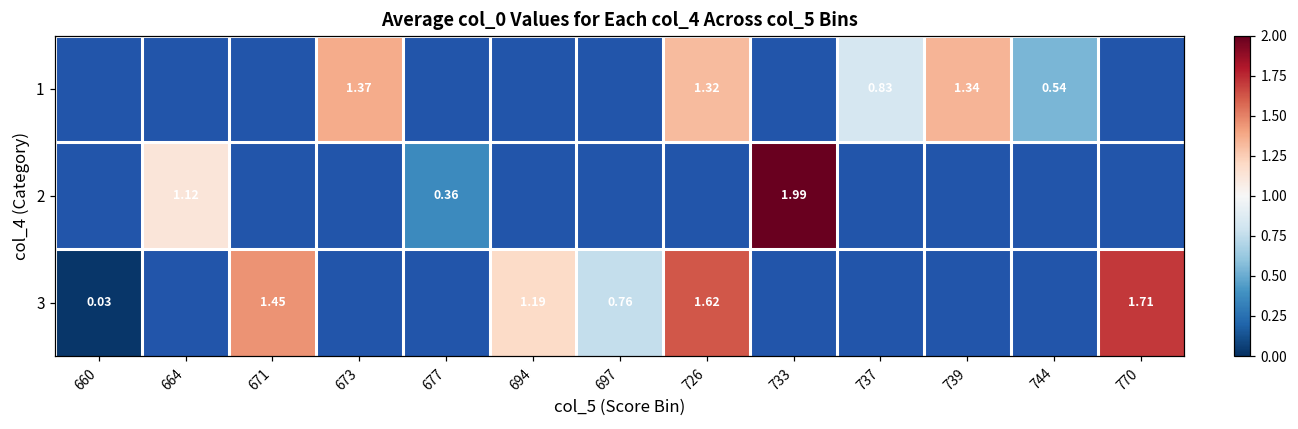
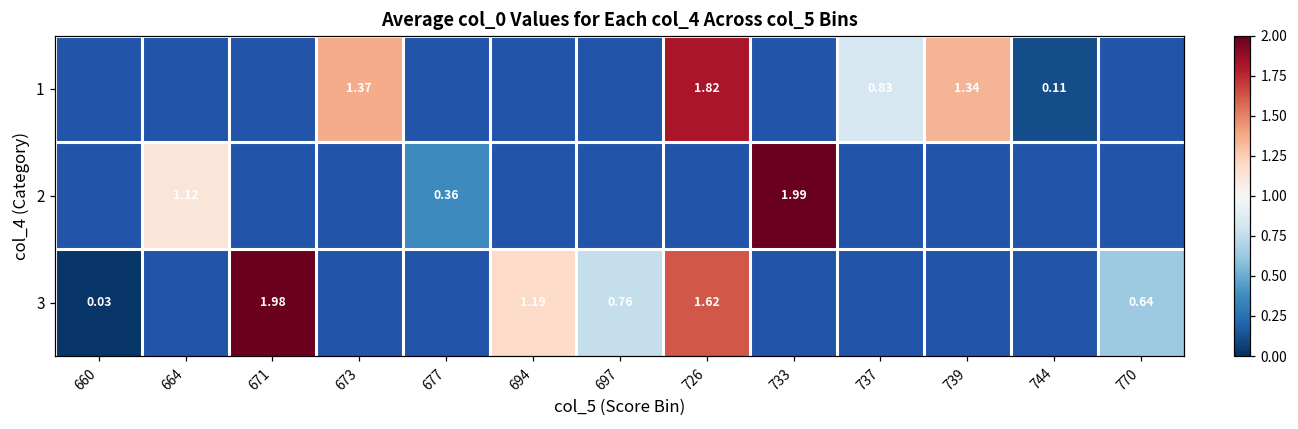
  {
    "1": {
      "673": 1.37,
-     "726": 1.32,
+     "726": 1.82,
      "739": 1.34,
-     "744": 0.54
+     "744": 0.11
    },
    "2": {
      "677": 0.36,
      "733": 1.99
    },
    "3": {
      "660": 0.03,
-     "671": 1.45,
+     "671": 1.98,
      "694": 1.19,
      "697": 0.76,
      "726": 1.62,
-     "770": 1.71
+     "770": 0.64
    }
  }
